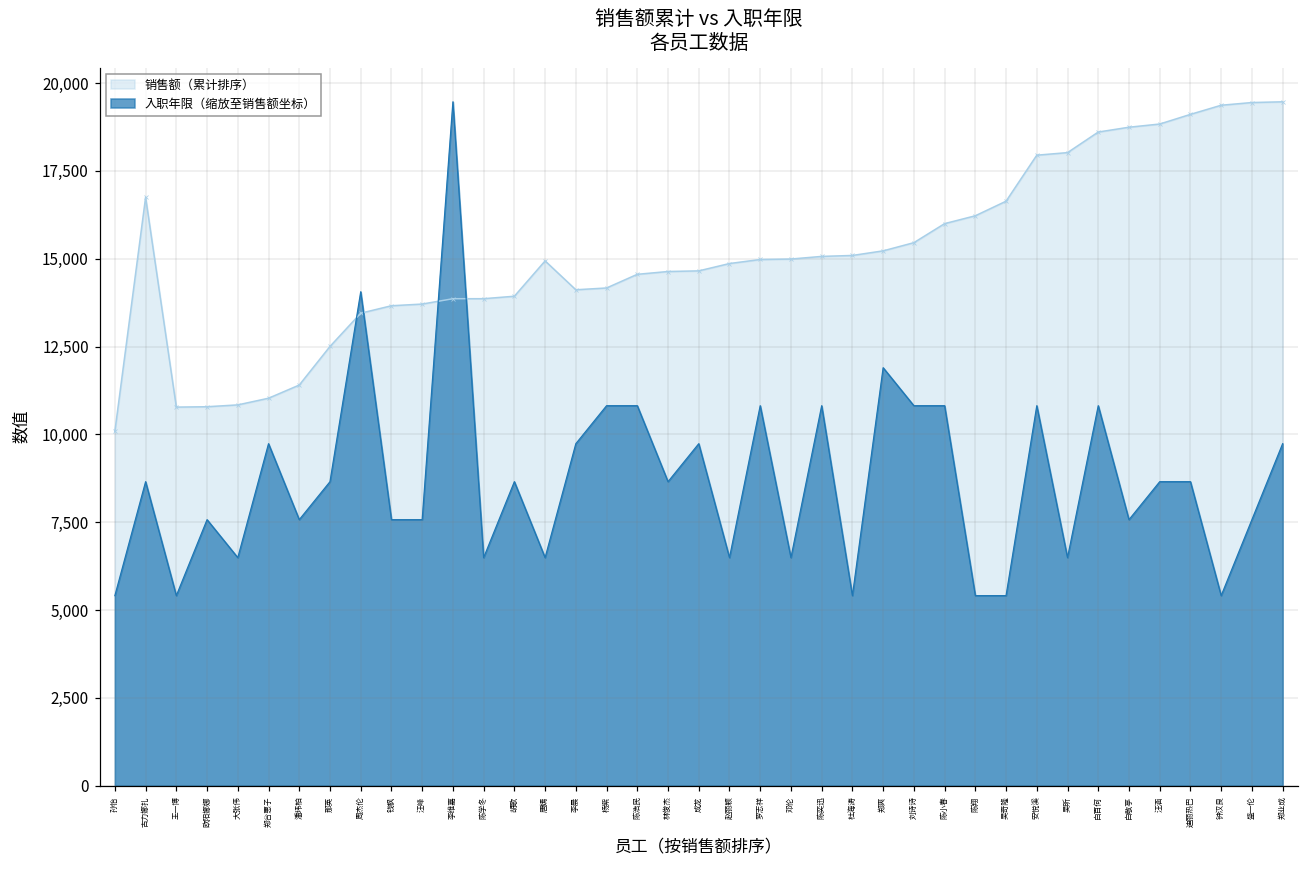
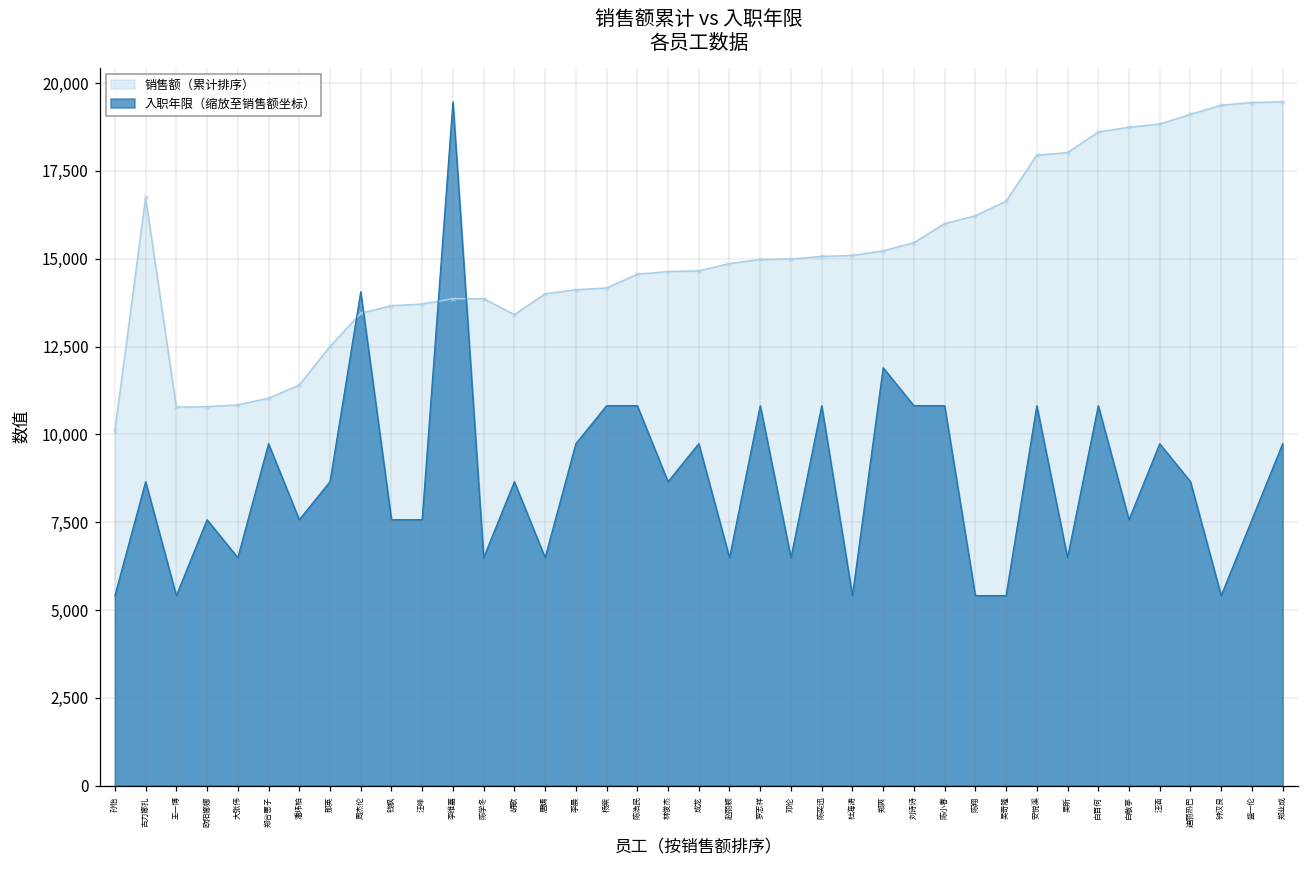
  {
    "销售额（累计排序）": {
      "孙怡": "10,100",
      "古力娜扎": "16,700",
      "王一博": "10,800",
      "欧阳娜娜": "10,800",
      "大张伟": "10,800",
      "郑合惠子": "11,000",
      "潘玮柏": "11,400",
      "那英": "12,500",
      "周杰伦": "13,500",
      "钱枫": "13,700",
      "汪峰": "13,700",
      "李维嘉": "13,900",
      "陈学冬": "13,900",
-     "胡歌": "13,900",
-     "唐嫣": "14,900",
+     "胡歌": "13,400",
+     "唐嫣": "14,000",
      "李晨": "14,100",
      "杨紫": "14,200",
      "陈浩民": "14,600",
      "林俊杰": "14,600",
      "成龙": "14,700",
      "赵丽颖": "14,900",
      "罗志祥": "15,000",
      "邓伦": "15,000",
      "陈奕迅": "15,100",
      "杜海涛": "15,100",
      "郑爽": "15,200",
      "刘诗诗": "15,500",
      "陈小春": "16,000",
      "陈翔": "16,200",
      "吴奇隆": "16,600",
      "安悦溪": "17,900",
      "吴昕": "18,000",
      "白百何": "18,600",
      "白敬亭": "18,700",
      "汪涵": "18,800",
      "迪丽热巴": "19,100",
      "钟汉良": "19,400",
      "盛一伦": "19,400",
      "郑业成": "19,500"
    },
    "入职年限（缩放至销售额坐标）": {
      "孙怡": "5,400",
      "古力娜扎": "8,700",
      "王一博": "5,400",
      "欧阳娜娜": "7,600",
      "大张伟": "6,500",
      "郑合惠子": "9,700",
      "潘玮柏": "7,600",
      "那英": "8,700",
      "周杰伦": "14,100",
      "钱枫": "7,600",
      "汪峰": "7,600",
      "李维嘉": "19,500",
      "陈学冬": "6,500",
      "胡歌": "8,700",
      "唐嫣": "6,500",
      "李晨": "9,700",
      "杨紫": "10,800",
      "陈浩民": "10,800",
      "林俊杰": "8,700",
      "成龙": "9,700",
      "赵丽颖": "6,500",
      "罗志祥": "10,800",
      "邓伦": "6,500",
      "陈奕迅": "10,800",
      "杜海涛": "5,400",
      "郑爽": "11,900",
      "刘诗诗": "10,800",
      "陈小春": "10,800",
      "陈翔": "5,400",
      "吴奇隆": "5,400",
      "安悦溪": "10,800",
      "吴昕": "6,500",
      "白百何": "10,800",
      "白敬亭": "7,600",
-     "汪涵": "8,700",
+     "汪涵": "9,700",
      "迪丽热巴": "8,700",
      "钟汉良": "5,400",
      "盛一伦": "7,600",
      "郑业成": "9,700"
    }
  }
